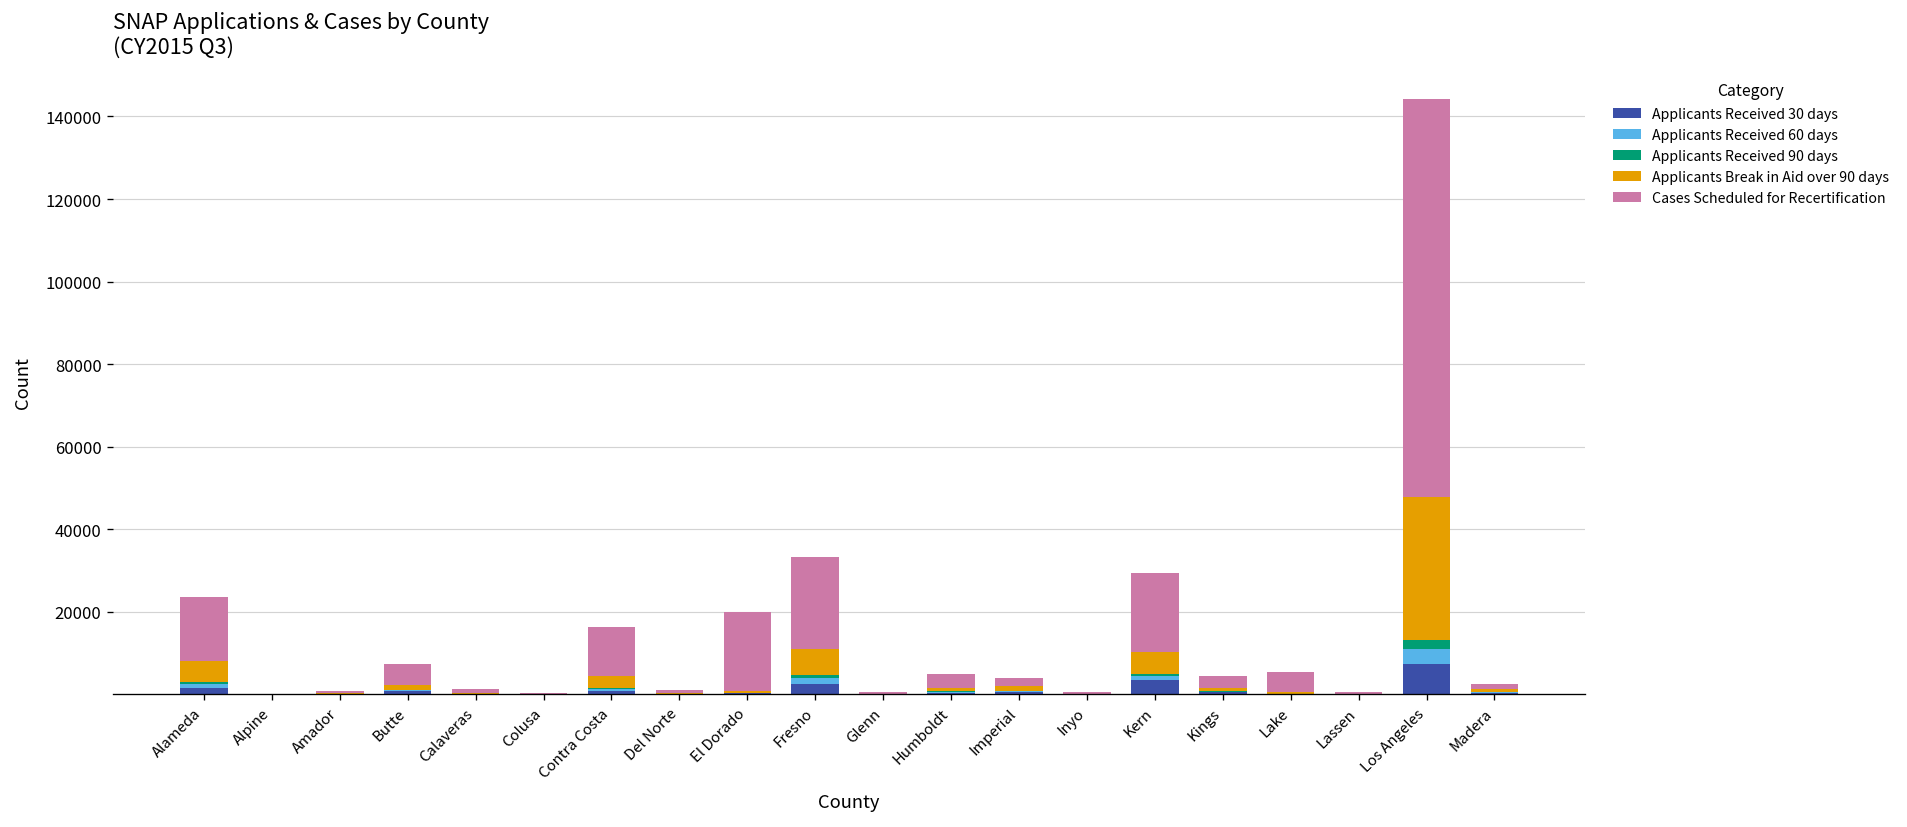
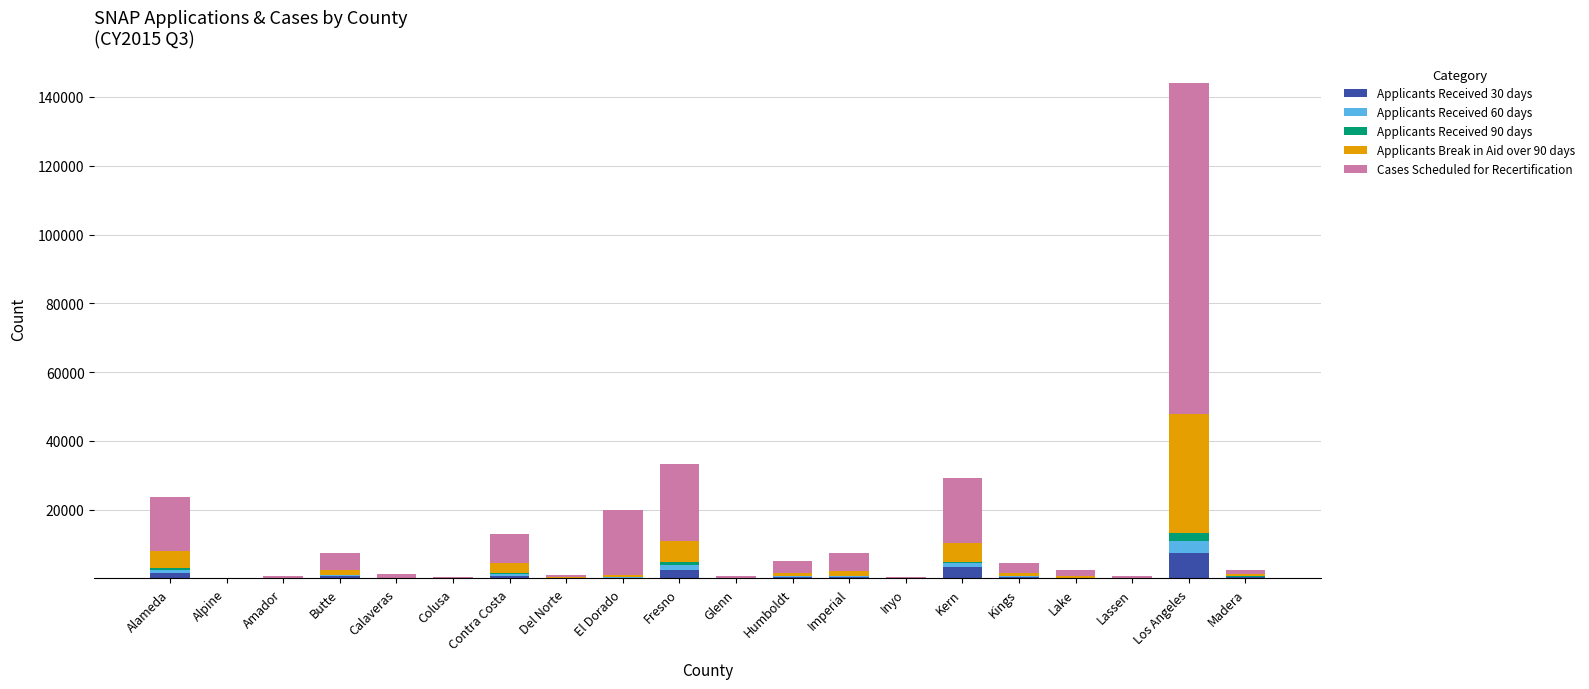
  {
    "Applicants Received 30 days": {
      "Alameda": 2000,
      "Alpine": 0,
      "Butte": 1000,
      "Contra Costa": 1000,
      "Fresno": 3000,
      "Kern": 3000,
      "Los Angeles": 7000
    },
    "Applicants Received 60 days": {
      "Alameda": 1000,
      "Fresno": 1000,
      "Kern": 1000,
      "Los Angeles": 4000
    },
    "Applicants Received 90 days": {
      "Alpine": 0,
      "Fresno": 1000,
      "Los Angeles": 2000
    },
    "Applicants Break in Aid over 90 days": {
      "Alameda": 5000,
      "Butte": 1000,
      "Contra Costa": 3000,
      "Fresno": 6000,
      "Humboldt": 1000,
      "Imperial": 1000,
      "Kern": 5000,
      "Kings": 1000,
      "Los Angeles": 34000
    },
    "Cases Scheduled for Recertification": {
      "Alameda": 16000,
      "Butte": 5000,
      "Calaveras": 1000,
-     "Contra Costa": 12000,
+     "Contra Costa": 9000,
      "Del Norte": 1000,
      "El Dorado": 19000,
      "Fresno": 22000,
      "Humboldt": 4000,
-     "Imperial": 2000,
+     "Imperial": 5000,
      "Kern": 19000,
      "Kings": 3000,
-     "Lake": 5000,
+     "Lake": 2000,
      "Los Angeles": 96000,
      "Madera": 1000
    }
  }
